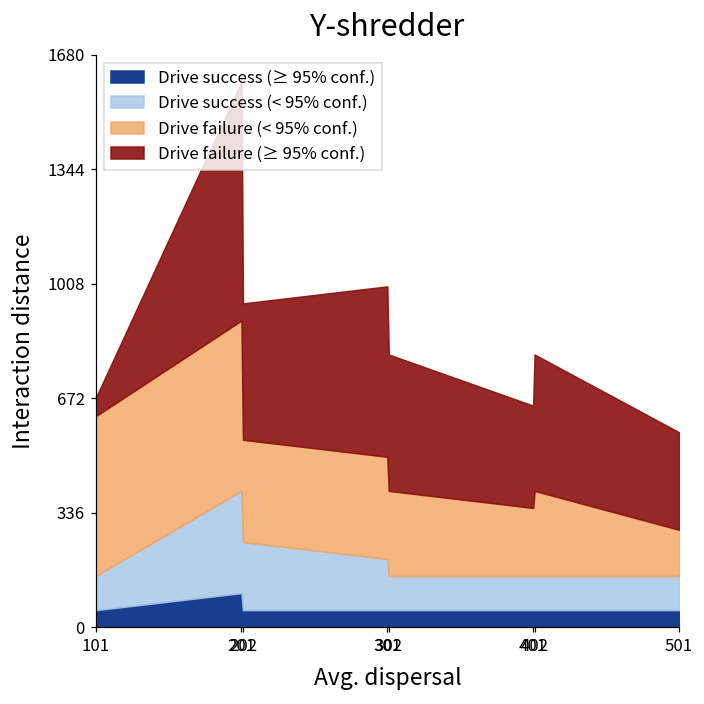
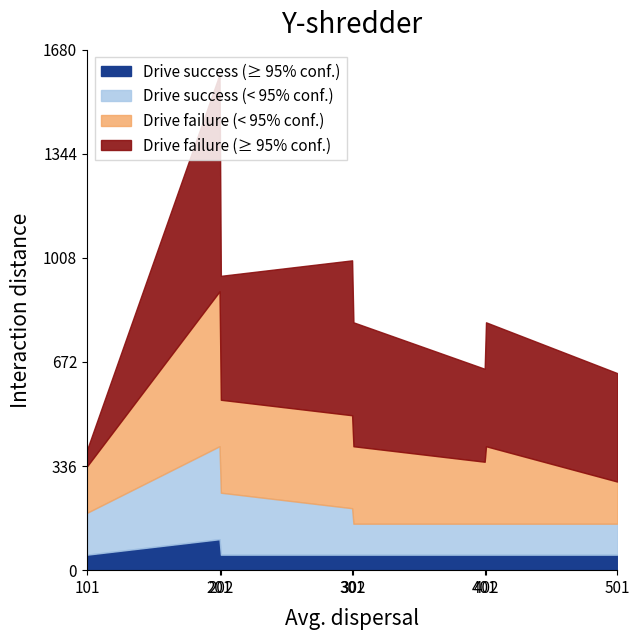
  {
    "Drive success (≥ 95% conf.)": {
      "101": 50,
      "501": 50
    },
    "Drive success (< 95% conf.)": {
-     "101": 100
+     "101": 140
    },
    "Drive failure (< 95% conf.)": {
-     "101": 470,
+     "101": 150,
      "501": 140
    },
    "Drive failure (≥ 95% conf.)": {
      "101": 50,
-     "501": 290
+     "501": 350
    }
  }
